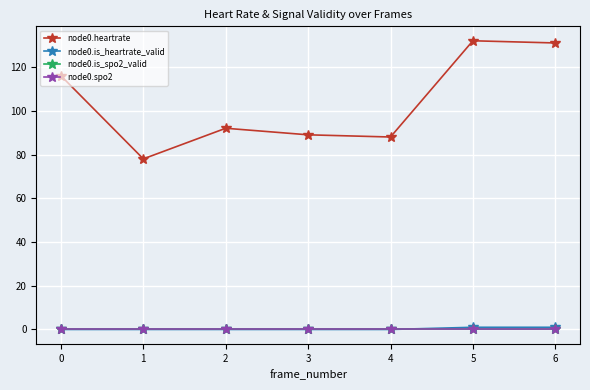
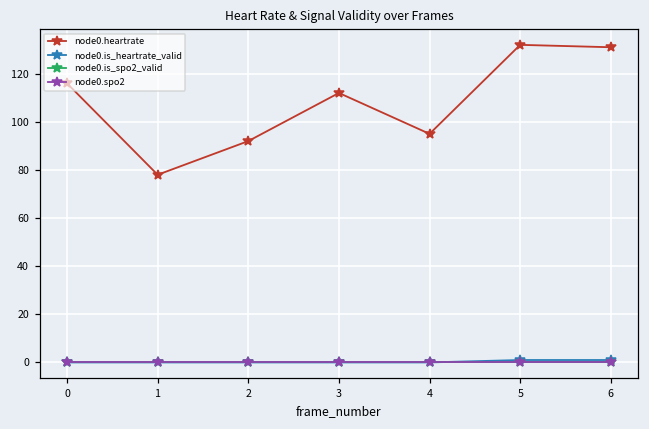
  {
    "node0.heartrate": {
      "1": 78,
      "2": 92,
-     "3": 89,
-     "4": 88,
+     "3": 112,
+     "4": 95,
      "5": 132,
      "6": 131
    }
  }
